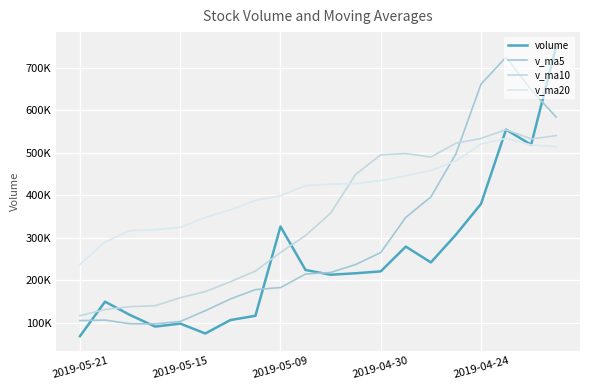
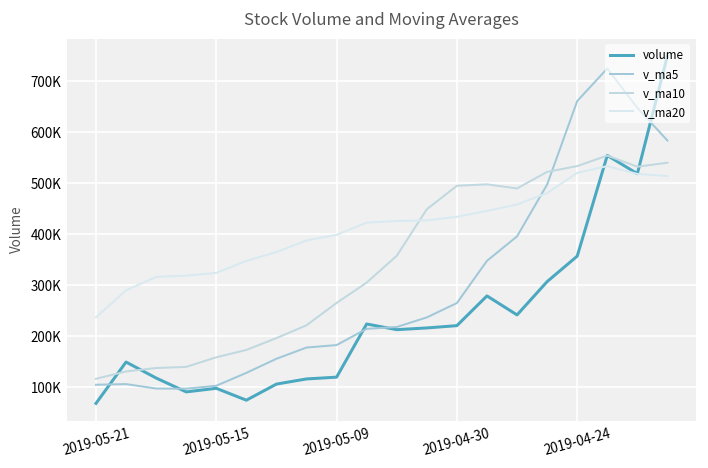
  {
    "volume": {
      "2019-05-21": 70000,
-     "2019-05-09": 330000,
+     "2019-05-09": 120000,
      "2019-04-30": 220000,
-     "2019-04-24": 380000
+     "2019-04-24": 360000
    }
  }
